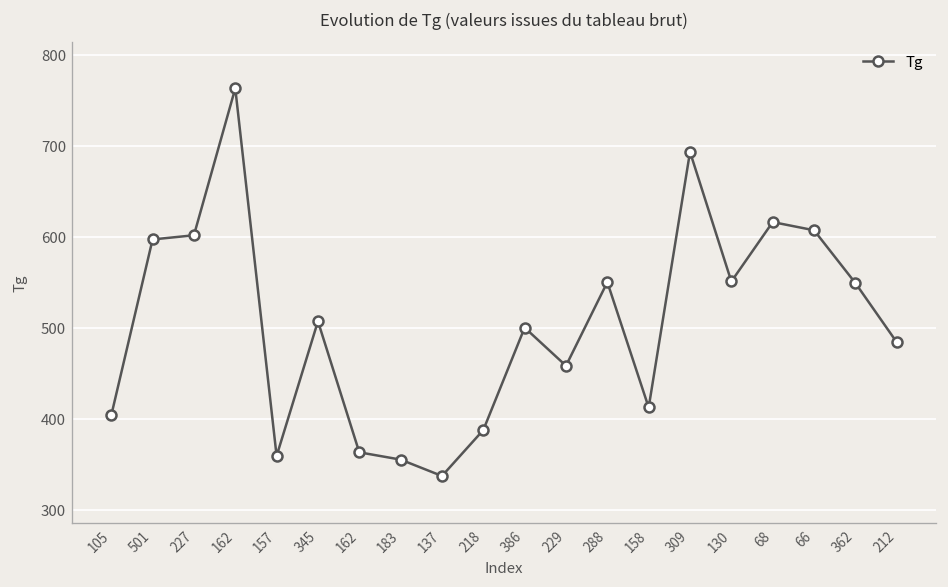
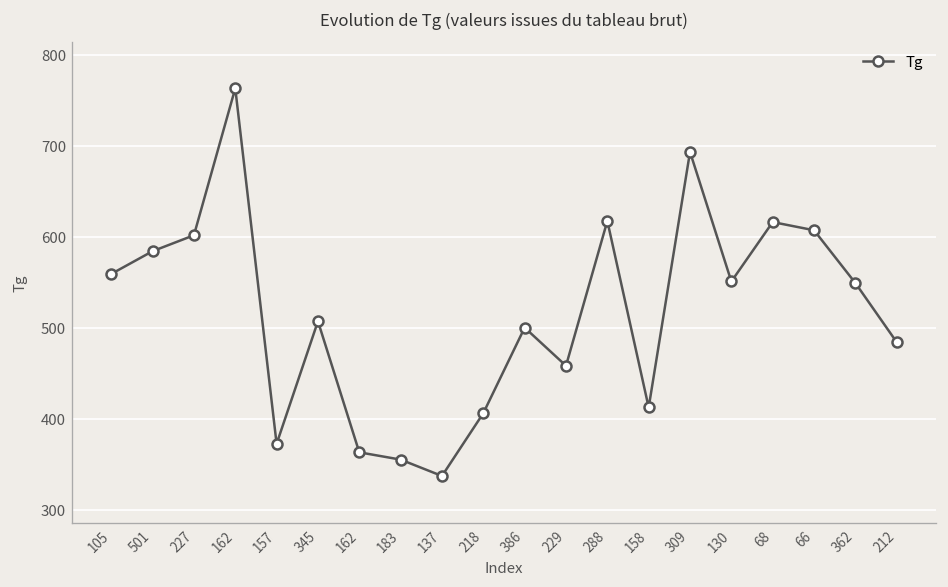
  {
-   "105": 400,
-   "501": 600,
+   "105": 560,
+   "501": 580,
    "227": 600,
-   "157": 360,
+   "157": 370,
    "345": 510,
    "183": 360,
    "137": 340,
-   "218": 390,
+   "218": 410,
    "386": 500,
    "229": 460,
-   "288": 550,
+   "288": 620,
    "158": 410,
    "309": 690,
    "130": 550,
    "68": 620,
    "66": 610,
    "362": 550,
    "212": 480
  }
